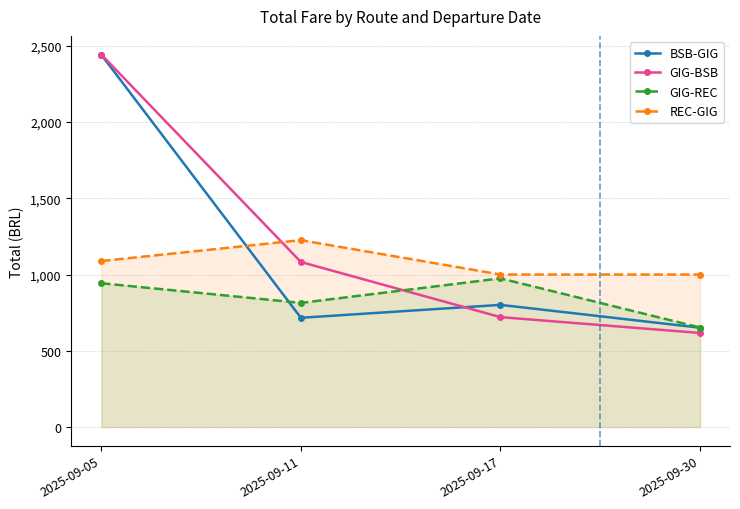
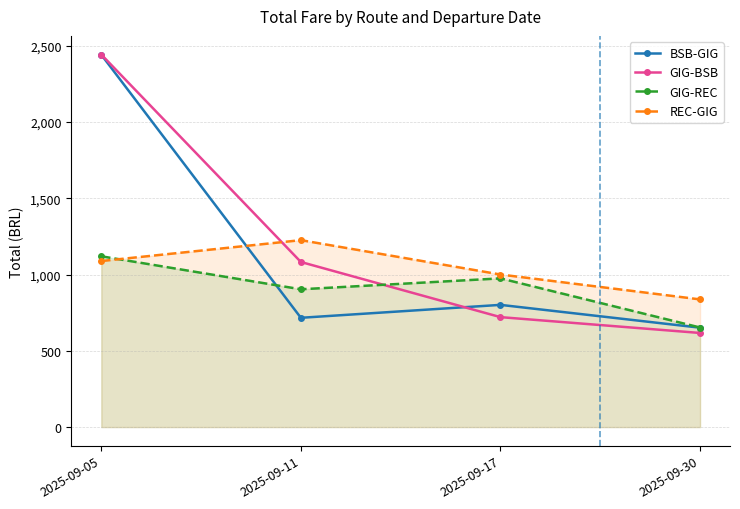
  {
    "BSB-GIG": {
      "2025-09-11": "720",
      "2025-09-17": "800"
    },
    "GIG-BSB": {
      "2025-09-11": "1,080",
      "2025-09-17": "720",
      "2025-09-30": "620"
    },
    "GIG-REC": {
-     "2025-09-05": "940",
-     "2025-09-11": "810",
+     "2025-09-05": "1,120",
+     "2025-09-11": "900",
      "2025-09-17": "980"
    },
    "REC-GIG": {
      "2025-09-05": "1,090",
      "2025-09-11": "1,230",
      "2025-09-17": "1,000",
-     "2025-09-30": "1,000"
+     "2025-09-30": "840"
    }
  }
